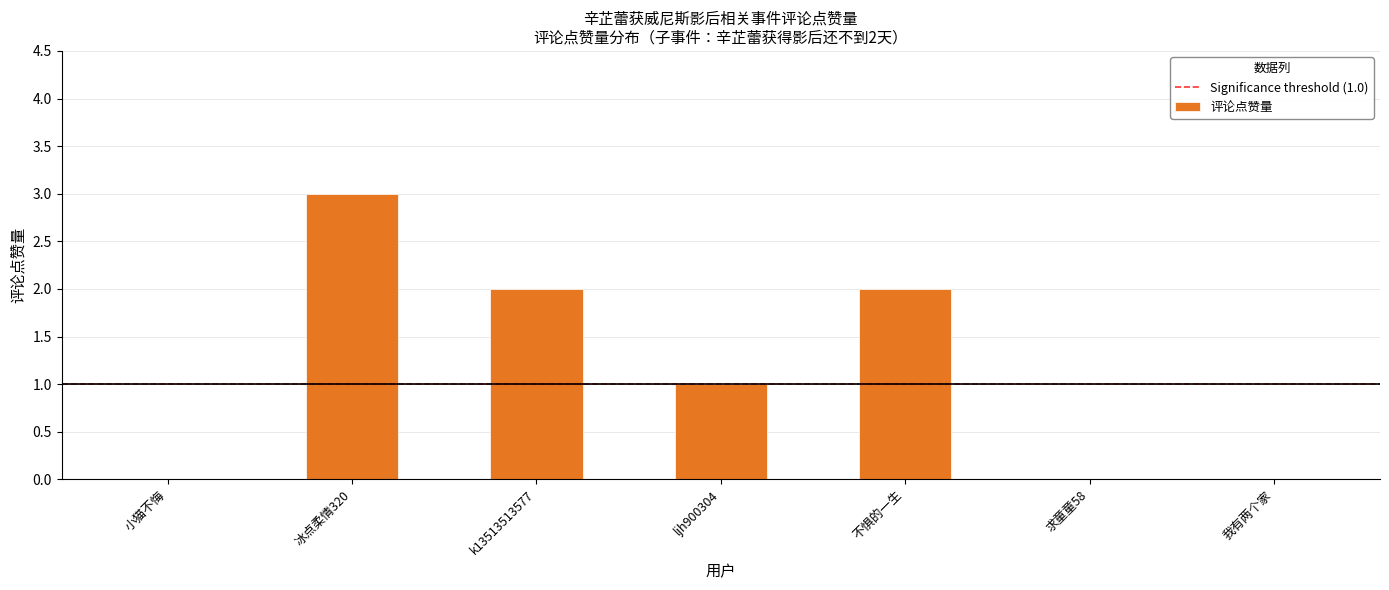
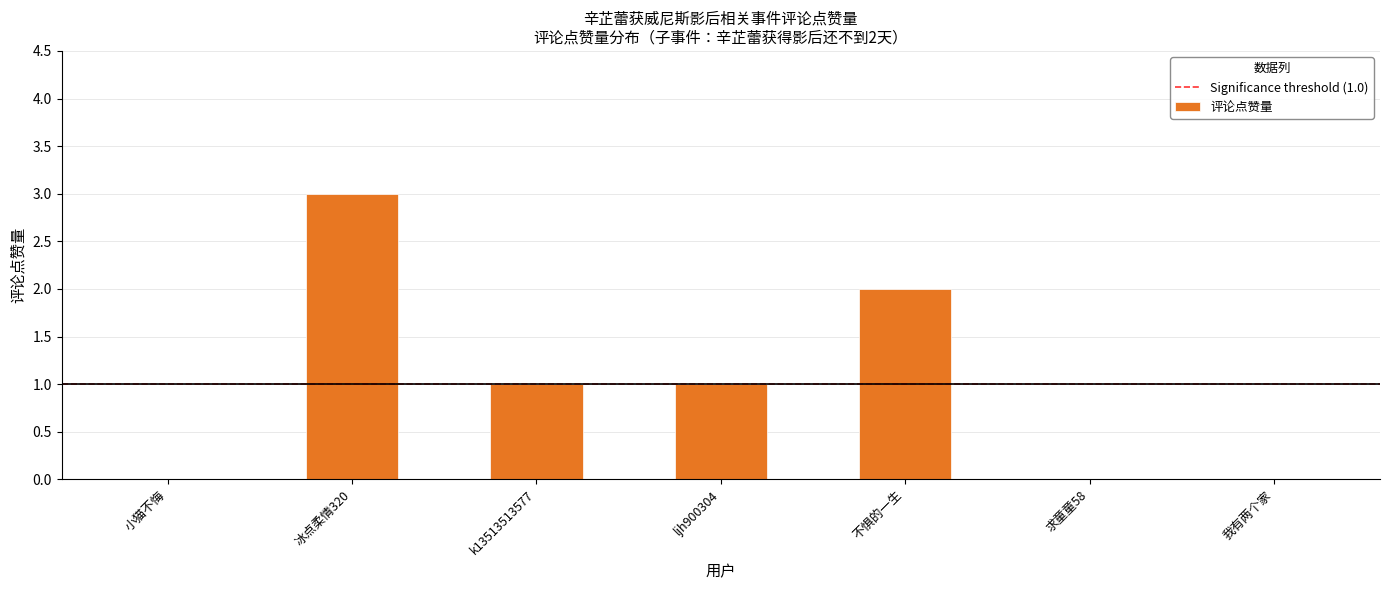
  {
    "小猫不悔": 0,
    "冰点柔情320": 3,
-   "k13513513577": 2,
+   "k13513513577": 1,
    "ljh900304": 1,
    "不惧的一生": 2,
    "求童童58": 0,
    "我有两个家": 0
  }
